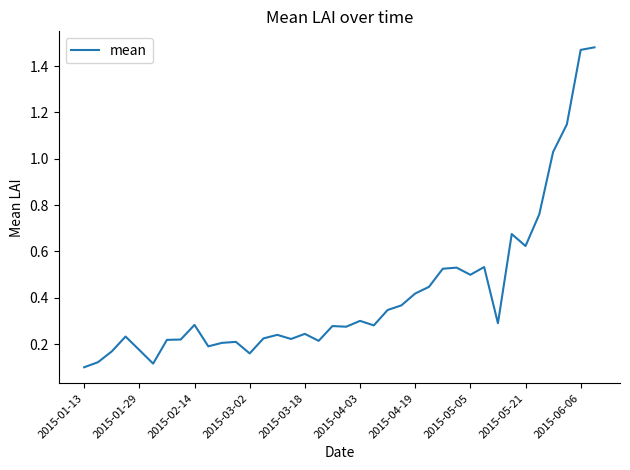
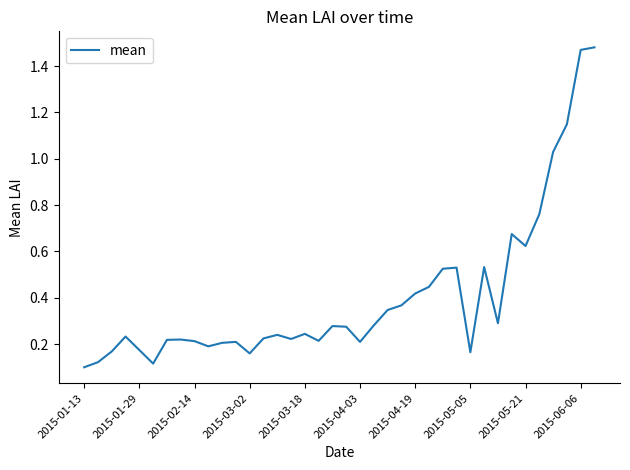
  {
    "2015-01-13": 0.10,
    "2015-01-29": 0.17,
-   "2015-02-14": 0.28,
+   "2015-02-14": 0.21,
    "2015-03-02": 0.16,
    "2015-03-18": 0.24,
-   "2015-04-03": 0.30,
+   "2015-04-03": 0.21,
    "2015-04-19": 0.42,
-   "2015-05-05": 0.50,
+   "2015-05-05": 0.16,
    "2015-05-21": 0.62,
    "2015-06-06": 1.47
  }
